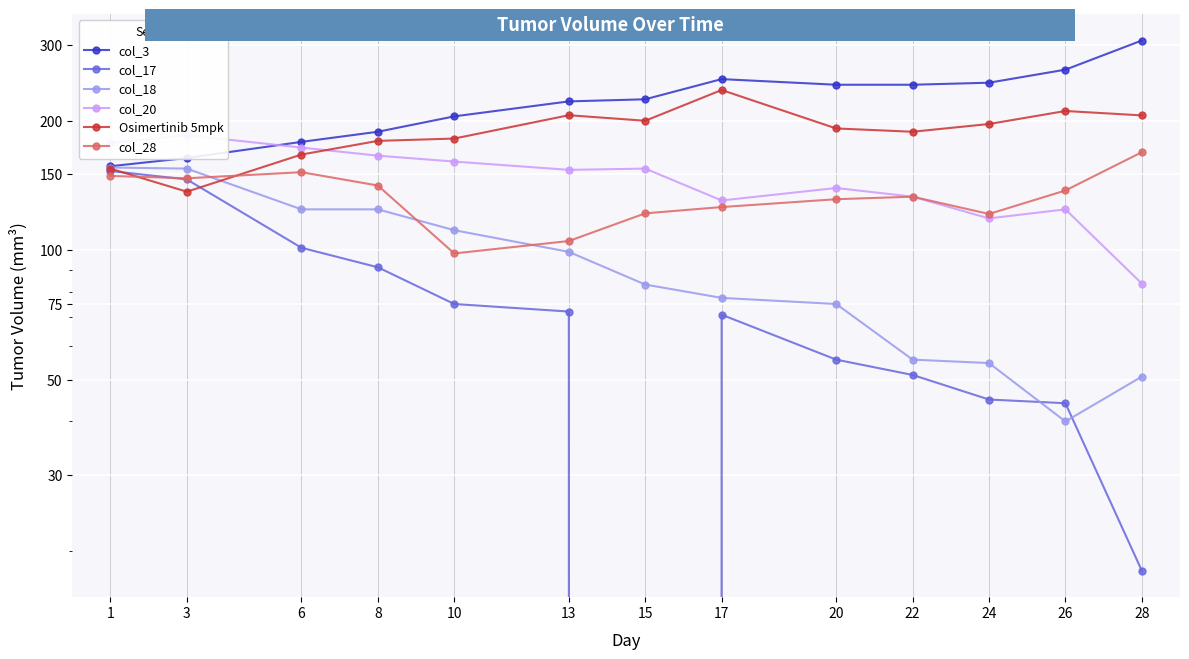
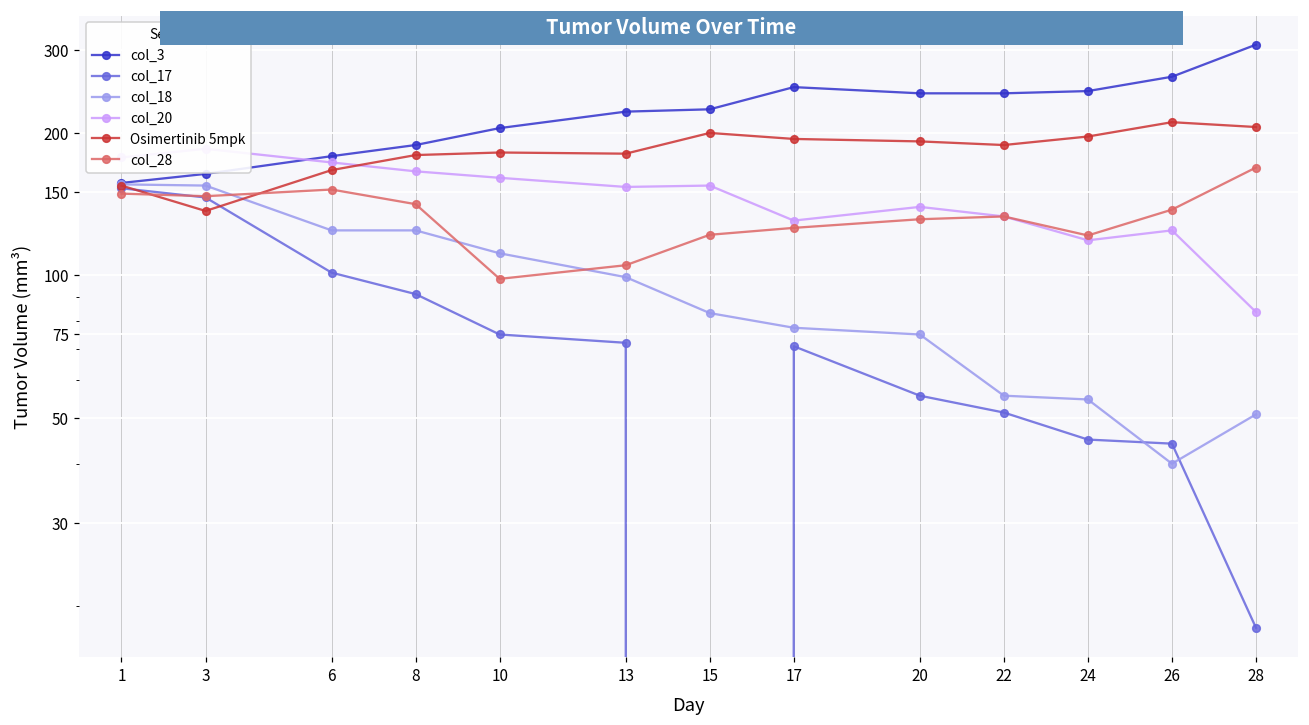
  {
    "col_3": {
      "6": 179,
      "8": 190,
      "10": 200,
      "13": 220,
      "15": 220,
      "17": 250,
      "20": 240,
      "22": 240,
      "24": 250,
      "26": 260,
      "28": 310
    },
    "col_17": {
      "6": 101,
      "8": 91,
      "10": 75,
      "13": 72,
      "17": 71,
      "20": 56,
      "22": 51,
      "24": 45,
      "26": 44,
      "28": 18
    },
    "Osimertinib 5mpk": {
      "3": 137,
      "6": 167,
      "8": 180,
      "10": 182,
-     "13": 210,
+     "13": 181,
      "15": 200,
-     "17": 240,
+     "17": 190,
      "20": 190,
      "22": 190,
      "24": 200,
      "26": 210,
      "28": 210
    },
    "col_28": {
      "1": 149,
      "6": 152,
      "8": 141,
      "10": 98,
      "13": 105,
      "15": 122,
      "17": 126,
      "20": 131,
      "24": 121,
      "26": 138,
      "28": 169
    }
  }
